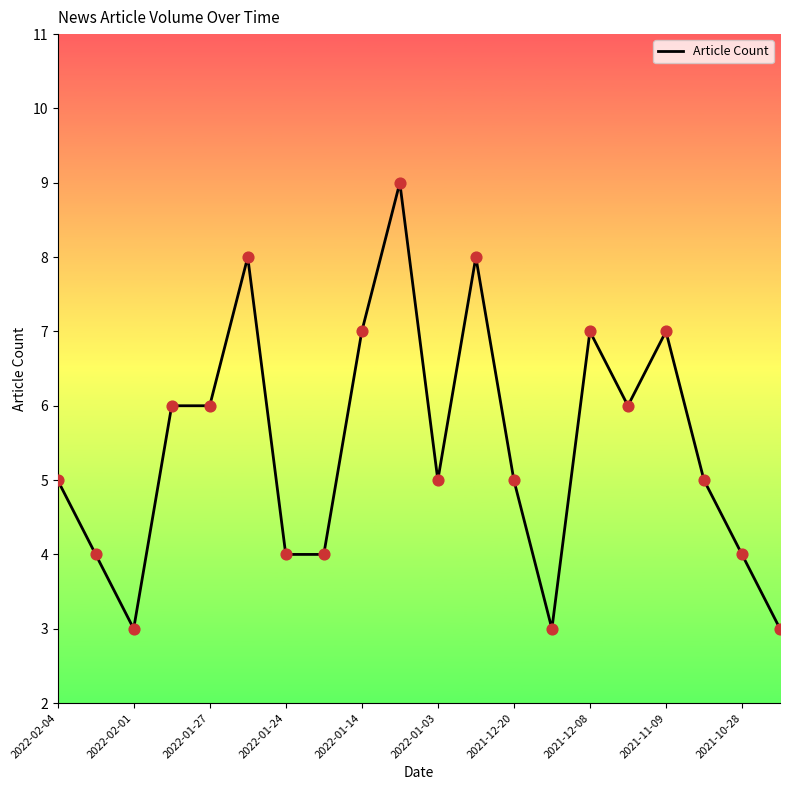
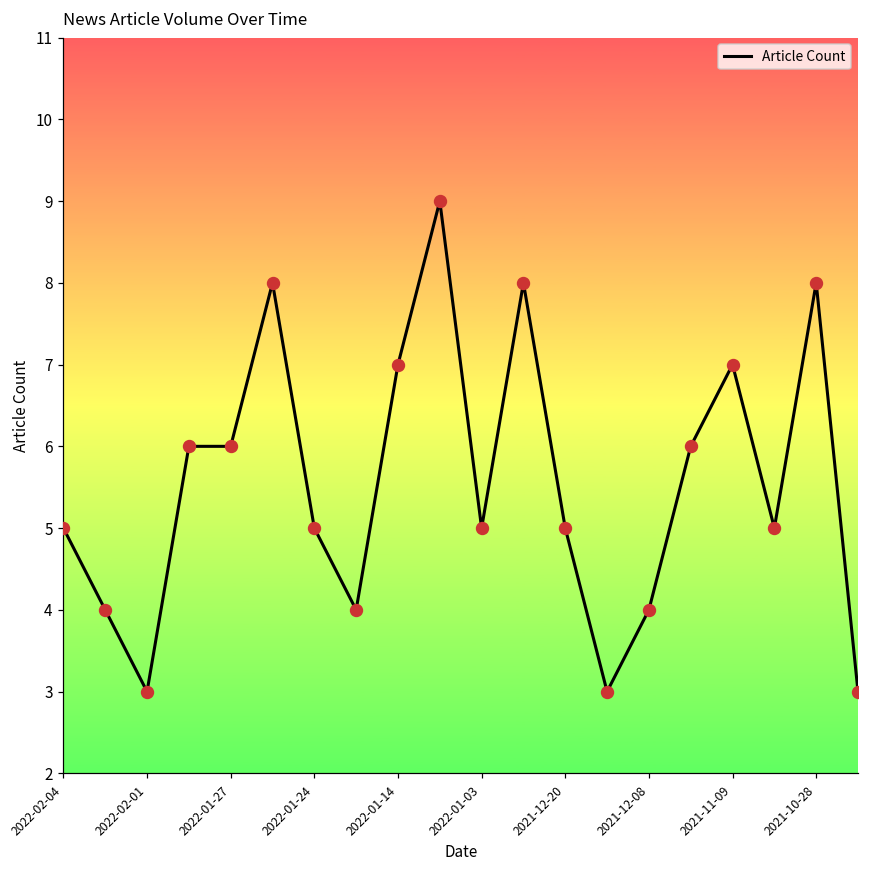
  {
    "2022-02-04": 5,
    "2022-02-01": 3,
    "2022-01-27": 6,
-   "2022-01-24": 4,
+   "2022-01-24": 5,
    "2022-01-14": 7,
    "2022-01-03": 5,
    "2021-12-20": 5,
-   "2021-12-08": 7,
+   "2021-12-08": 4,
    "2021-11-09": 7,
-   "2021-10-28": 4
+   "2021-10-28": 8
  }
